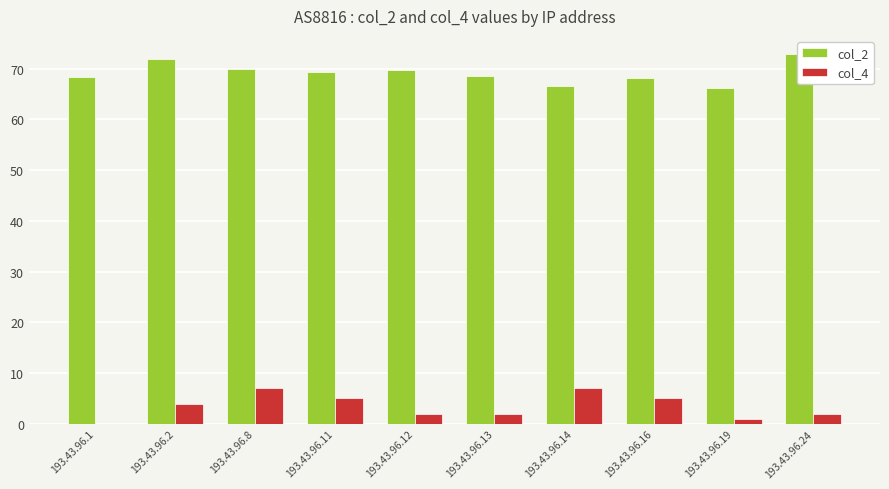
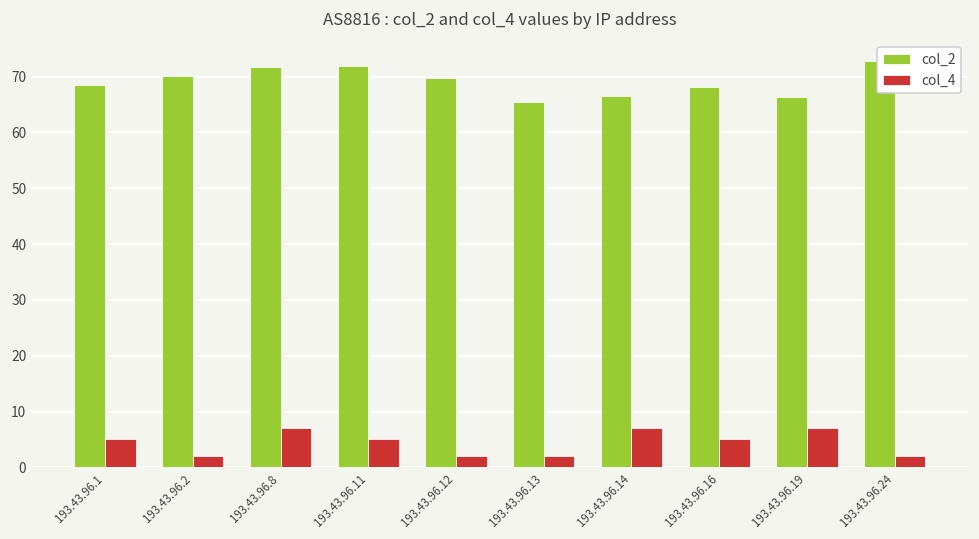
  {
    "col_2": {
      "193.43.96.1": 68,
-     "193.43.96.2": 72,
-     "193.43.96.8": 70,
-     "193.43.96.11": 69,
+     "193.43.96.2": 70,
+     "193.43.96.8": 72,
+     "193.43.96.11": 72,
      "193.43.96.12": 70,
-     "193.43.96.13": 69,
+     "193.43.96.13": 65,
      "193.43.96.14": 66,
      "193.43.96.16": 68,
      "193.43.96.19": 66
    },
    "col_4": {
-     "193.43.96.1": 0,
-     "193.43.96.2": 4,
+     "193.43.96.1": 5,
+     "193.43.96.2": 2,
      "193.43.96.8": 7,
      "193.43.96.11": 5,
      "193.43.96.12": 2,
      "193.43.96.13": 2,
      "193.43.96.14": 7,
      "193.43.96.16": 5,
-     "193.43.96.19": 1,
+     "193.43.96.19": 7,
      "193.43.96.24": 2
    }
  }
